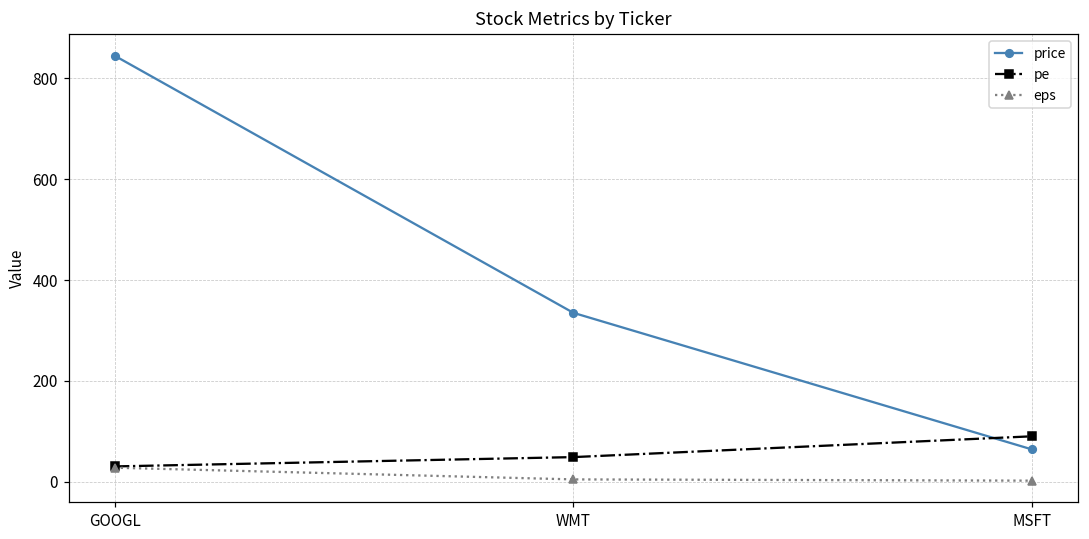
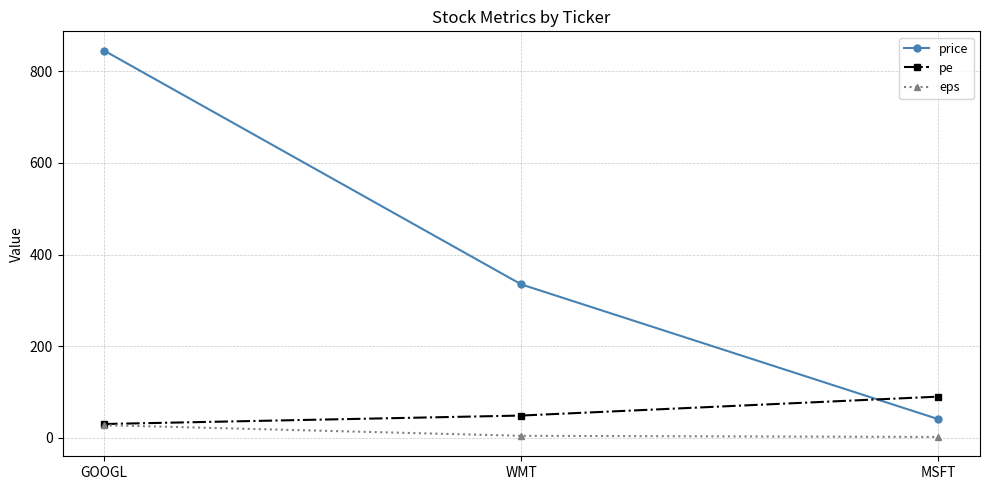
  {
    "price": {
      "GOOGL": 850,
      "WMT": 340,
-     "MSFT": 60
+     "MSFT": 40
    },
    "pe": {
      "WMT": 50,
      "MSFT": 90
    },
    "eps": {
      "WMT": 0,
      "MSFT": 0
    }
  }
